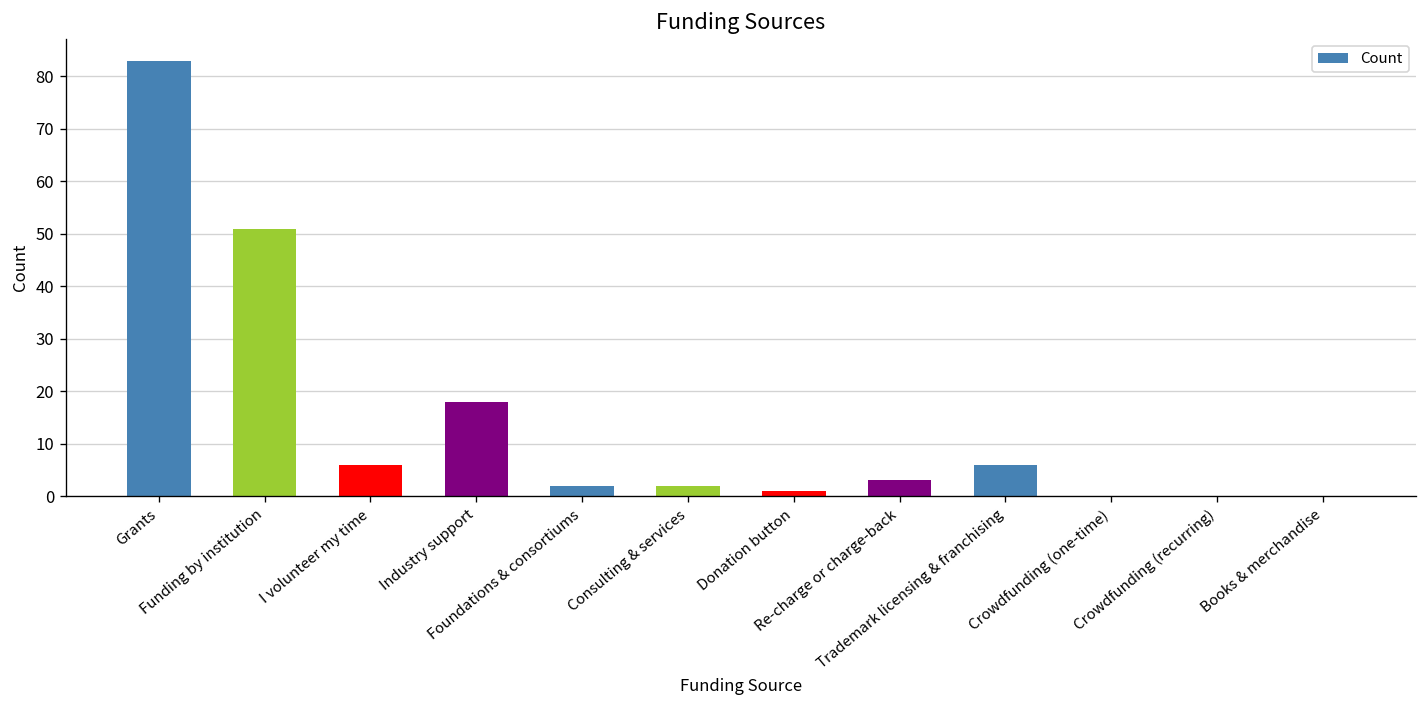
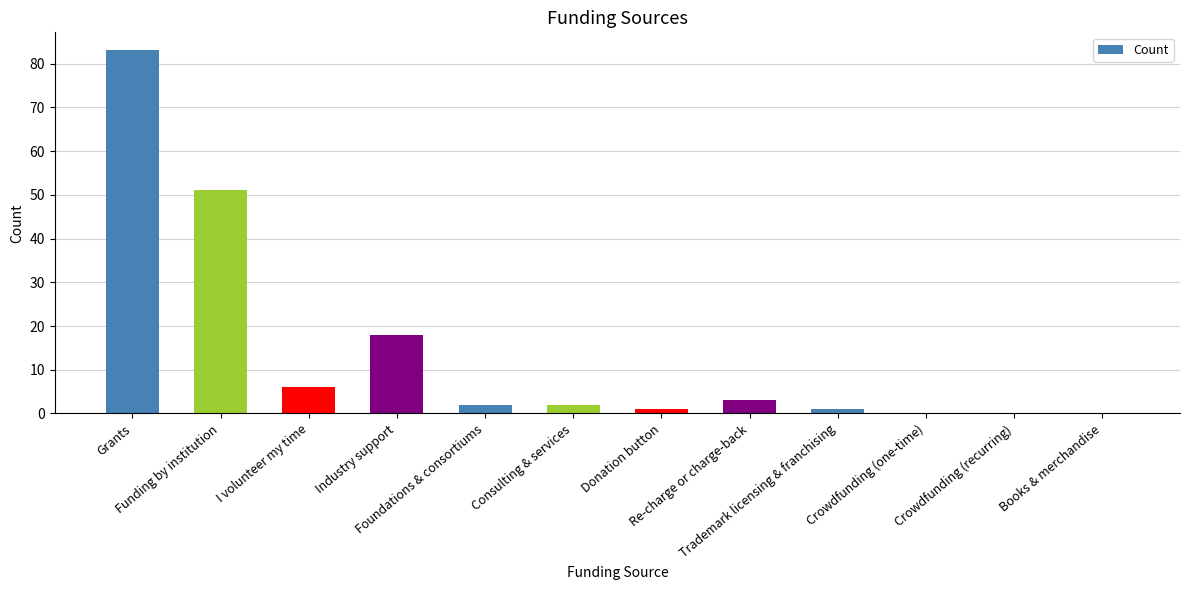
  {
    "Grants": 83,
    "Funding by institution": 51,
    "I volunteer my time": 6,
    "Industry support": 18,
    "Foundations & consortiums": 2,
    "Consulting & services": 2,
    "Donation button": 1,
    "Re-charge or charge-back": 3,
-   "Trademark licensing & franchising": 6,
+   "Trademark licensing & franchising": 1,
    "Crowdfunding (one-time)": 0,
    "Crowdfunding (recurring)": 0,
    "Books & merchandise": 0
  }
